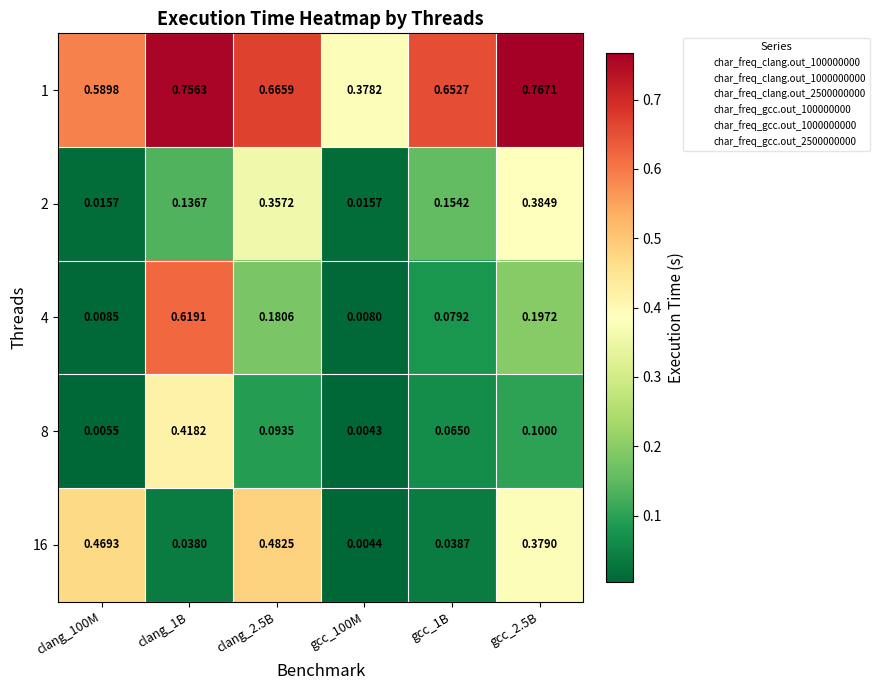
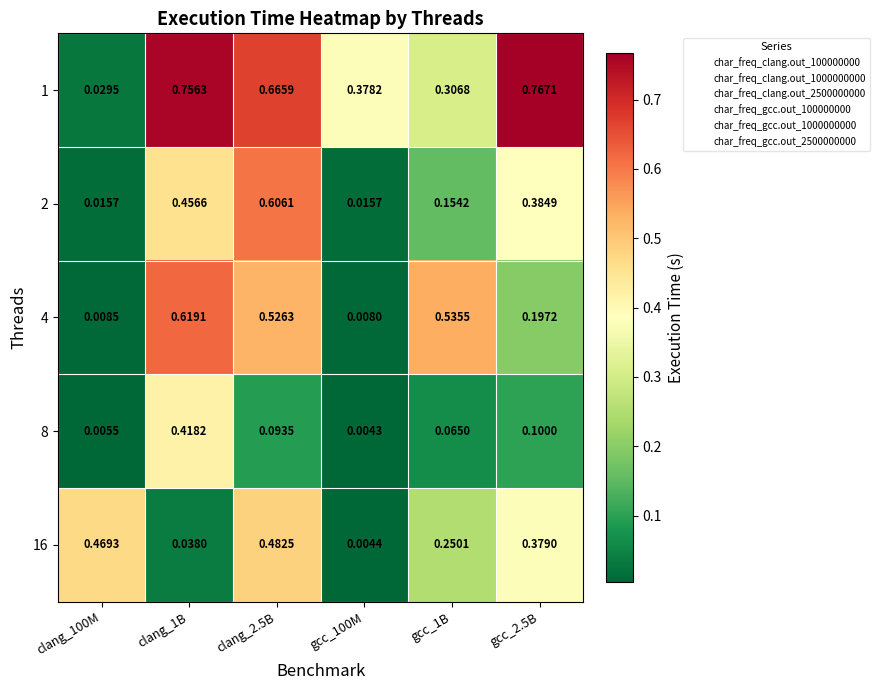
  {
    "1": {
-     "clang_100M": 0.5898,
+     "clang_100M": 0.0295,
      "clang_1B": 0.7563,
      "clang_2.5B": 0.6659,
      "gcc_100M": 0.3782,
-     "gcc_1B": 0.6527,
+     "gcc_1B": 0.3068,
      "gcc_2.5B": 0.7671
    },
    "2": {
      "clang_100M": 0.0157,
-     "clang_1B": 0.1367,
-     "clang_2.5B": 0.3572,
+     "clang_1B": 0.4566,
+     "clang_2.5B": 0.6061,
      "gcc_100M": 0.0157,
      "gcc_1B": 0.1542,
      "gcc_2.5B": 0.3849
    },
    "4": {
      "clang_100M": 0.0085,
      "clang_1B": 0.6191,
-     "clang_2.5B": 0.1806,
+     "clang_2.5B": 0.5263,
      "gcc_100M": 0.0080,
-     "gcc_1B": 0.0792,
+     "gcc_1B": 0.5355,
      "gcc_2.5B": 0.1972
    },
    "8": {
      "clang_100M": 0.0055,
      "clang_1B": 0.4182,
      "clang_2.5B": 0.0935,
      "gcc_100M": 0.0043,
      "gcc_1B": 0.0650,
      "gcc_2.5B": 0.1000
    },
    "16": {
      "clang_100M": 0.4693,
      "clang_1B": 0.0380,
      "clang_2.5B": 0.4825,
      "gcc_100M": 0.0044,
-     "gcc_1B": 0.0387,
+     "gcc_1B": 0.2501,
      "gcc_2.5B": 0.3790
    }
  }
